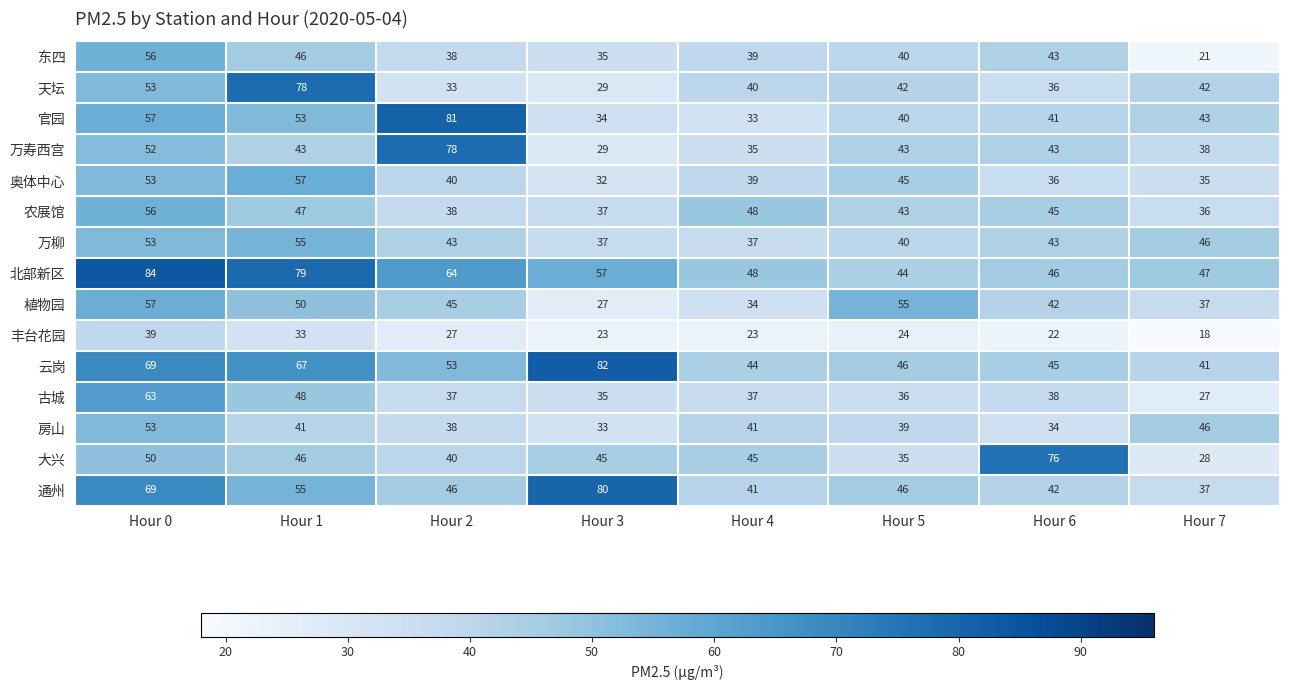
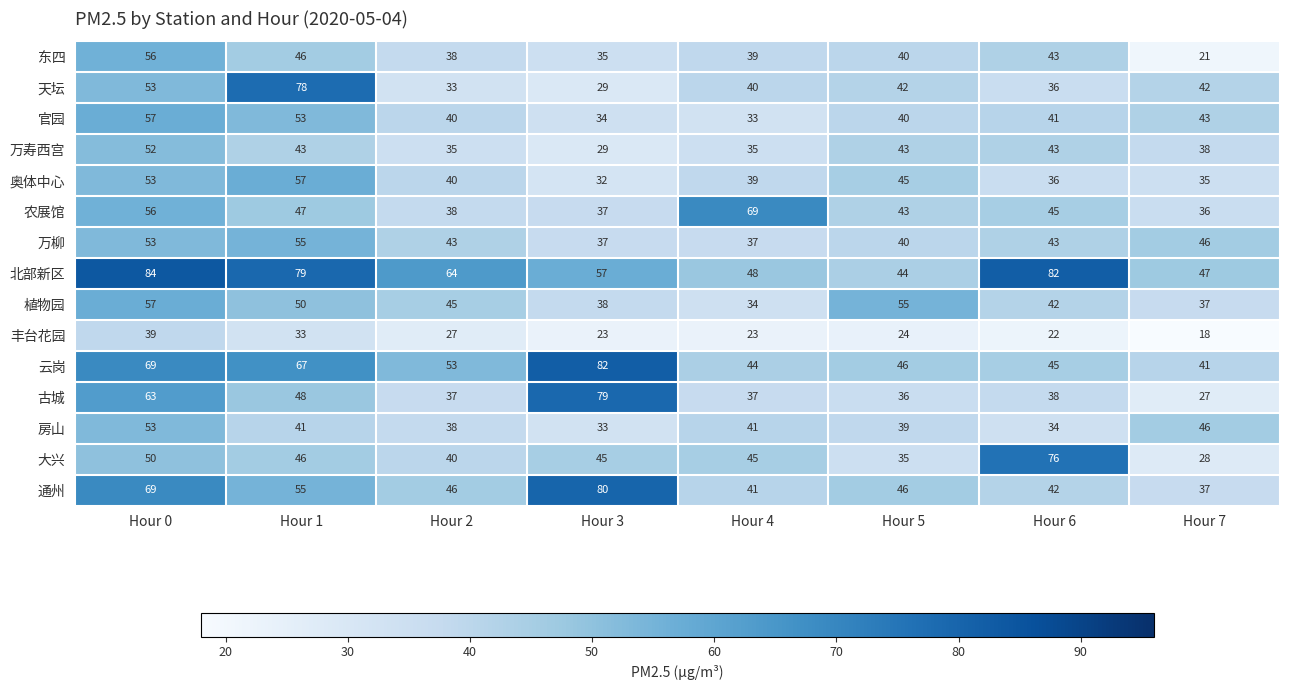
  {
    "东四": {
      "Hour 0": 56,
      "Hour 1": 46,
      "Hour 2": 38,
      "Hour 3": 35,
      "Hour 4": 39,
      "Hour 5": 40,
      "Hour 6": 43,
      "Hour 7": 21
    },
    "天坛": {
      "Hour 0": 53,
      "Hour 1": 78,
      "Hour 2": 33,
      "Hour 3": 29,
      "Hour 4": 40,
      "Hour 5": 42,
      "Hour 6": 36,
      "Hour 7": 42
    },
    "官园": {
      "Hour 0": 57,
      "Hour 1": 53,
-     "Hour 2": 81,
+     "Hour 2": 40,
      "Hour 3": 34,
      "Hour 4": 33,
      "Hour 5": 40,
      "Hour 6": 41,
      "Hour 7": 43
    },
    "万寿西宫": {
      "Hour 0": 52,
      "Hour 1": 43,
-     "Hour 2": 78,
+     "Hour 2": 35,
      "Hour 3": 29,
      "Hour 4": 35,
      "Hour 5": 43,
      "Hour 6": 43,
      "Hour 7": 38
    },
    "奥体中心": {
      "Hour 0": 53,
      "Hour 1": 57,
      "Hour 2": 40,
      "Hour 3": 32,
      "Hour 4": 39,
      "Hour 5": 45,
      "Hour 6": 36,
      "Hour 7": 35
    },
    "农展馆": {
      "Hour 0": 56,
      "Hour 1": 47,
      "Hour 2": 38,
      "Hour 3": 37,
-     "Hour 4": 48,
+     "Hour 4": 69,
      "Hour 5": 43,
      "Hour 6": 45,
      "Hour 7": 36
    },
    "万柳": {
      "Hour 0": 53,
      "Hour 1": 55,
      "Hour 2": 43,
      "Hour 3": 37,
      "Hour 4": 37,
      "Hour 5": 40,
      "Hour 6": 43,
      "Hour 7": 46
    },
    "北部新区": {
      "Hour 0": 84,
      "Hour 1": 79,
      "Hour 2": 64,
      "Hour 3": 57,
      "Hour 4": 48,
      "Hour 5": 44,
-     "Hour 6": 46,
+     "Hour 6": 82,
      "Hour 7": 47
    },
    "植物园": {
      "Hour 0": 57,
      "Hour 1": 50,
      "Hour 2": 45,
-     "Hour 3": 27,
+     "Hour 3": 38,
      "Hour 4": 34,
      "Hour 5": 55,
      "Hour 6": 42,
      "Hour 7": 37
    },
    "丰台花园": {
      "Hour 0": 39,
      "Hour 1": 33,
      "Hour 2": 27,
      "Hour 3": 23,
      "Hour 4": 23,
      "Hour 5": 24,
      "Hour 6": 22,
      "Hour 7": 18
    },
    "云岗": {
      "Hour 0": 69,
      "Hour 1": 67,
      "Hour 2": 53,
      "Hour 3": 82,
      "Hour 4": 44,
      "Hour 5": 46,
      "Hour 6": 45,
      "Hour 7": 41
    },
    "古城": {
      "Hour 0": 63,
      "Hour 1": 48,
      "Hour 2": 37,
-     "Hour 3": 35,
+     "Hour 3": 79,
      "Hour 4": 37,
      "Hour 5": 36,
      "Hour 6": 38,
      "Hour 7": 27
    },
    "房山": {
      "Hour 0": 53,
      "Hour 1": 41,
      "Hour 2": 38,
      "Hour 3": 33,
      "Hour 4": 41,
      "Hour 5": 39,
      "Hour 6": 34,
      "Hour 7": 46
    },
    "大兴": {
      "Hour 0": 50,
      "Hour 1": 46,
      "Hour 2": 40,
      "Hour 3": 45,
      "Hour 4": 45,
      "Hour 5": 35,
      "Hour 6": 76,
      "Hour 7": 28
    },
    "通州": {
      "Hour 0": 69,
      "Hour 1": 55,
      "Hour 2": 46,
      "Hour 3": 80,
      "Hour 4": 41,
      "Hour 5": 46,
      "Hour 6": 42,
      "Hour 7": 37
    }
  }
